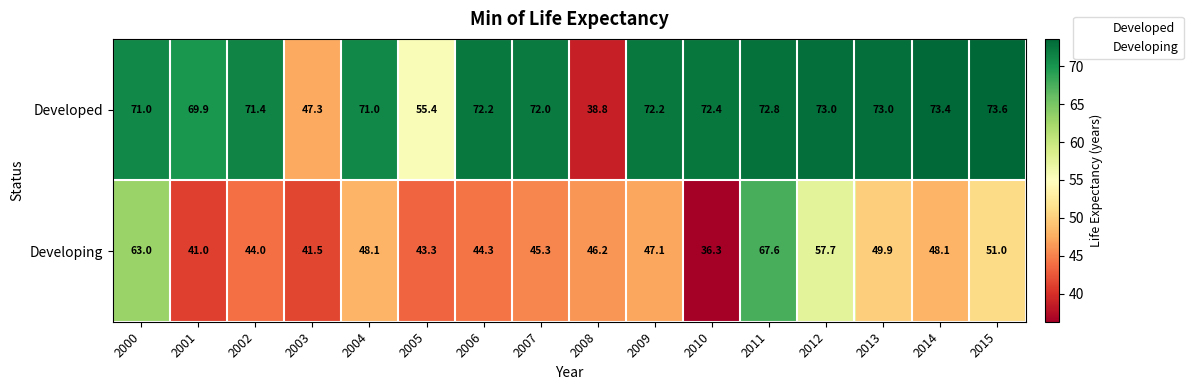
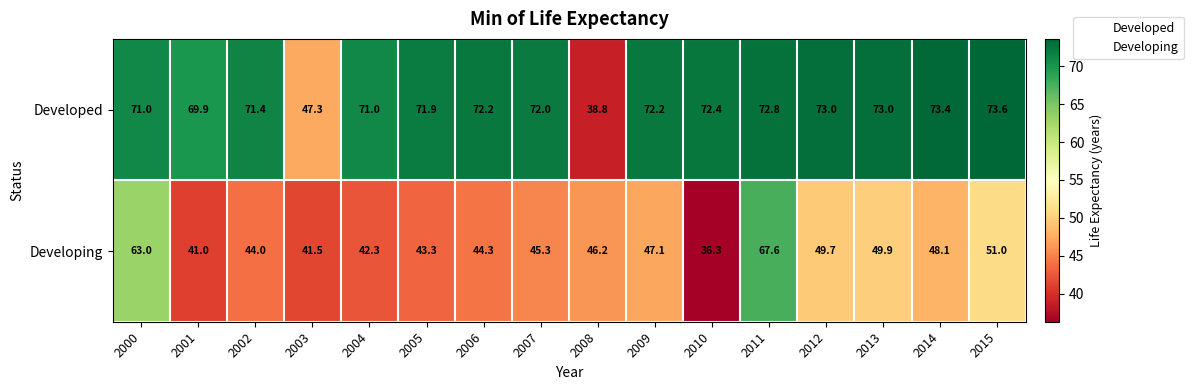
  {
    "Developed": {
-     "2005": 55.4
+     "2005": 71.9
    },
    "Developing": {
-     "2004": 48.1,
-     "2012": 57.7
+     "2004": 42.3,
+     "2012": 49.7
    }
  }
